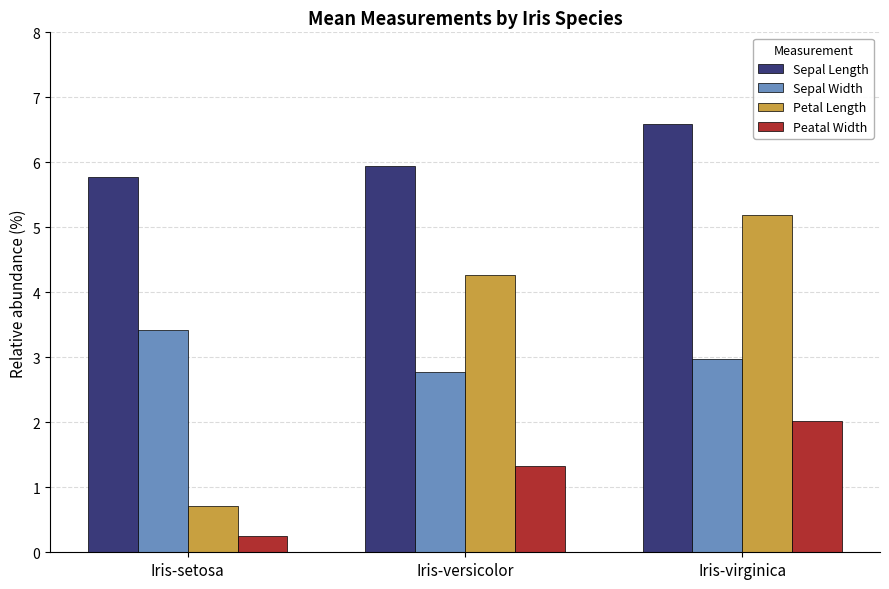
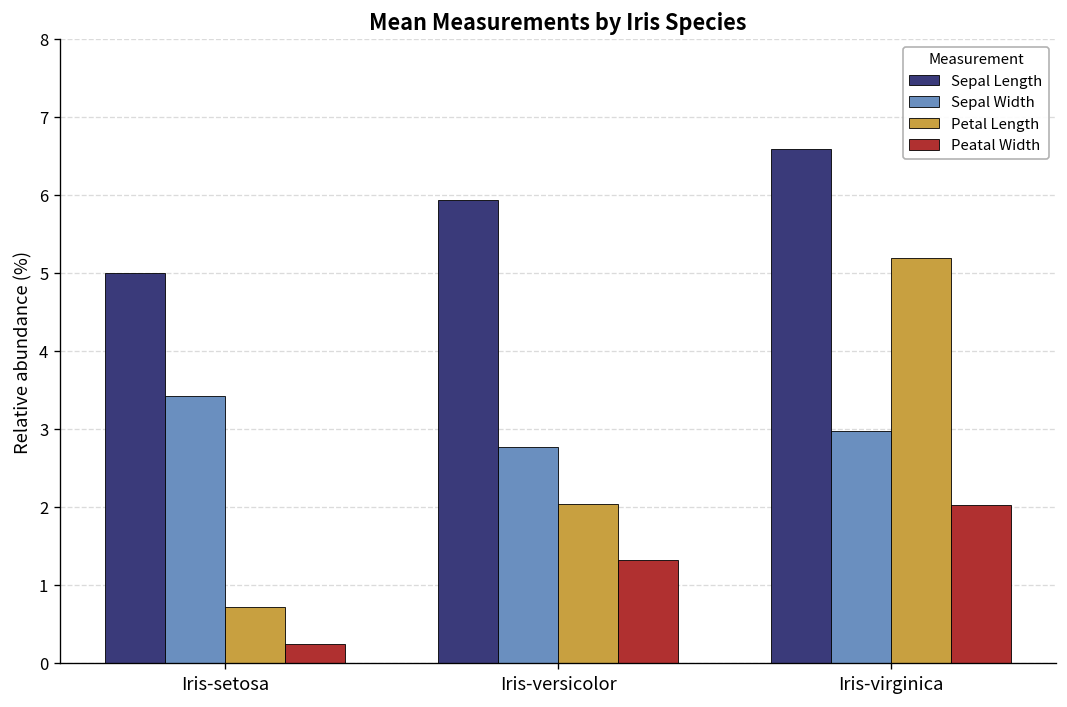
  {
    "Sepal Length": {
-     "Iris-setosa": 5.8,
+     "Iris-setosa": 5.0,
      "Iris-versicolor": 5.9,
      "Iris-virginica": 6.6
    },
    "Sepal Width": {
      "Iris-setosa": 3.4,
      "Iris-versicolor": 2.8,
      "Iris-virginica": 3.0
    },
    "Petal Length": {
      "Iris-setosa": 0.7,
-     "Iris-versicolor": 4.3,
+     "Iris-versicolor": 2.0,
      "Iris-virginica": 5.2
    },
    "Peatal Width": {
      "Iris-setosa": 0.2,
      "Iris-versicolor": 1.3,
      "Iris-virginica": 2.0
    }
  }
